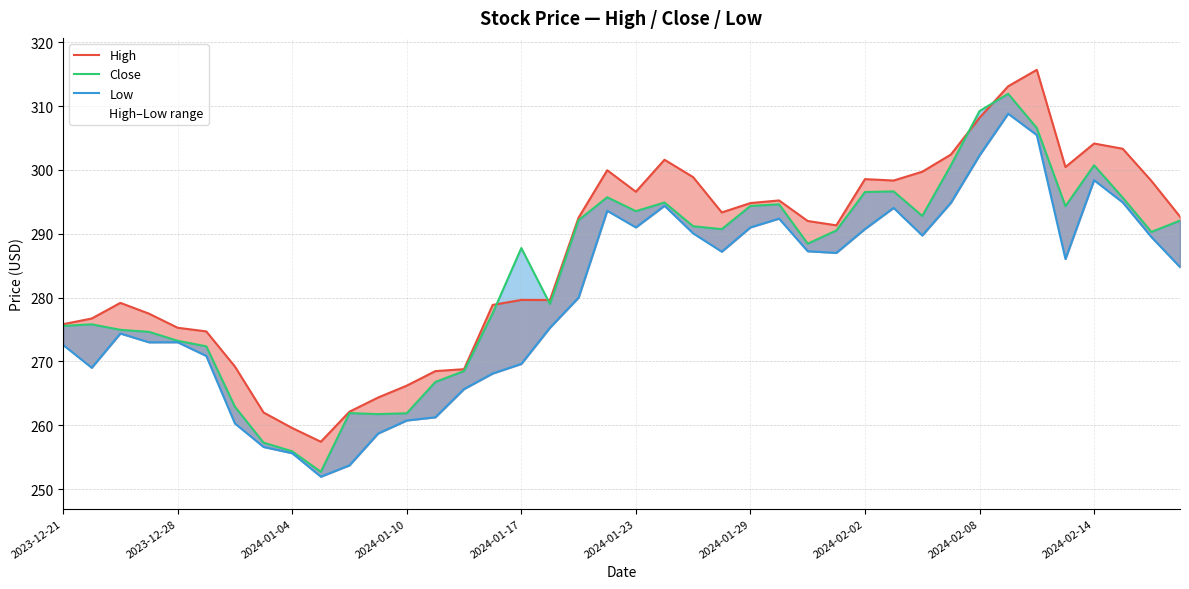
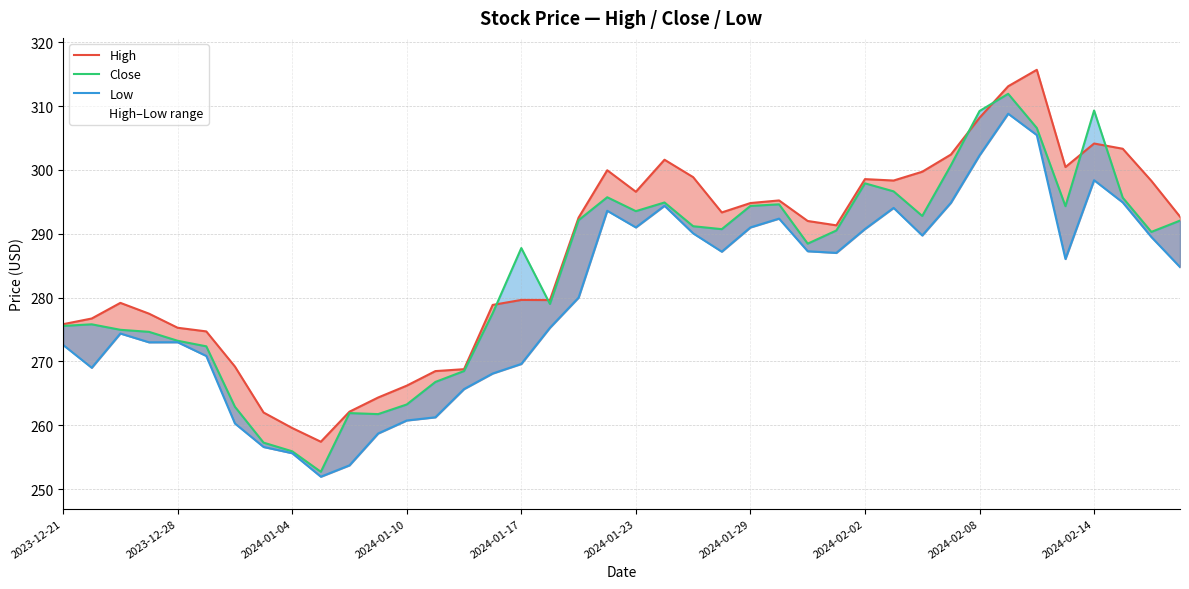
  {
    "Close": {
-     "2024-01-10": 262,
+     "2024-01-10": 263,
      "2024-01-17": 288,
      "2024-01-23": 294,
      "2024-01-29": 294,
-     "2024-02-02": 297,
+     "2024-02-02": 298,
      "2024-02-08": 309,
-     "2024-02-14": 301
+     "2024-02-14": 309
    }
  }
